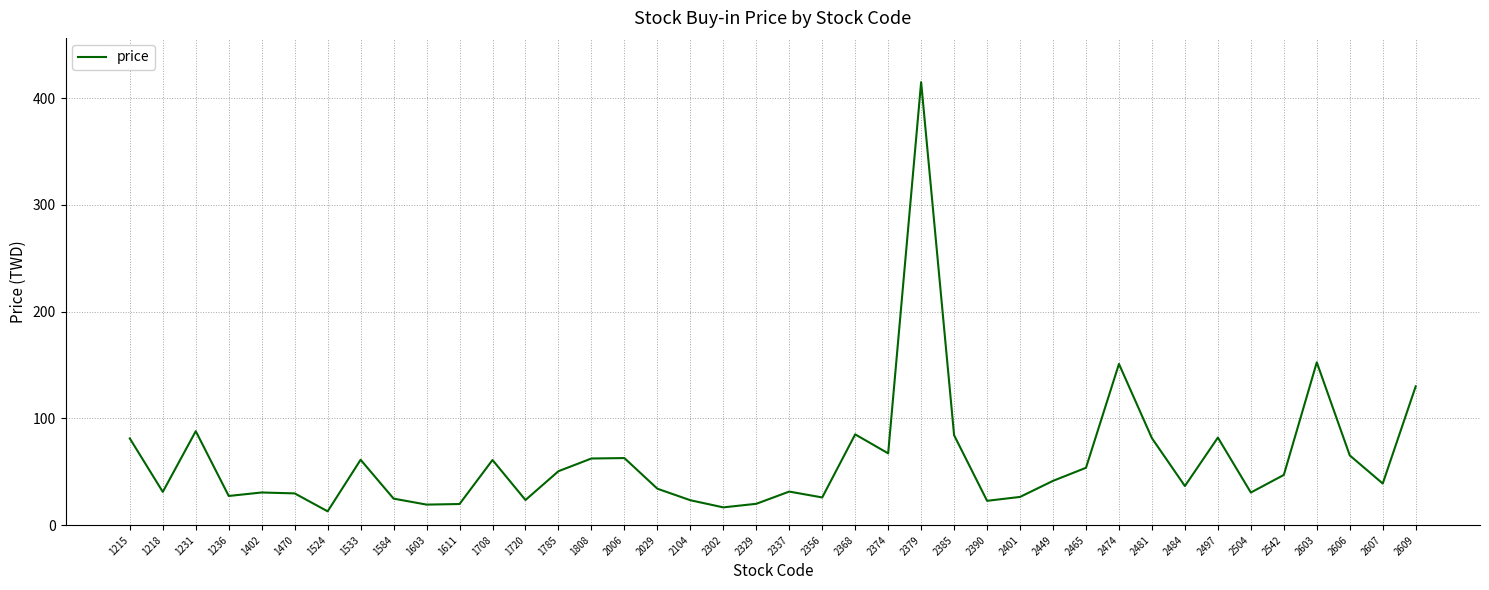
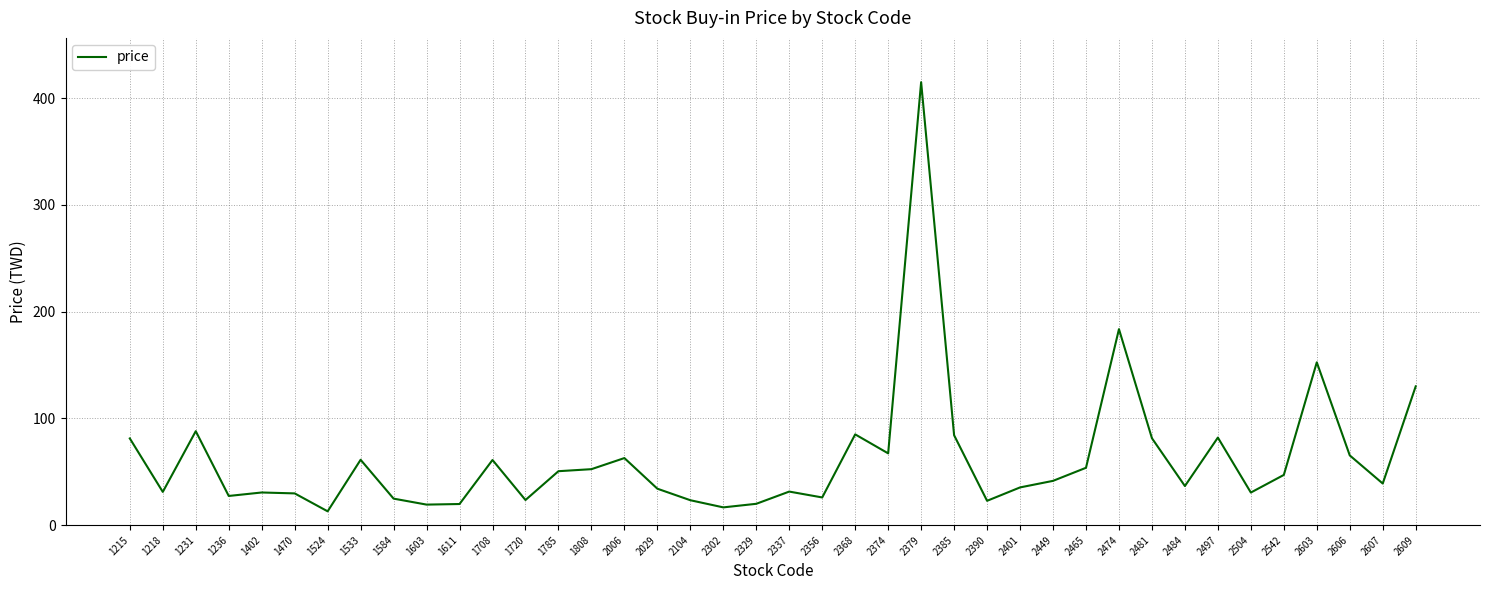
  {
    "1215": 81,
    "1218": 31,
    "1231": 88,
    "1236": 27,
    "1402": 31,
    "1470": 30,
    "1524": 13,
    "1533": 61,
    "1584": 25,
    "1603": 19,
    "1611": 20,
    "1708": 61,
    "1720": 24,
    "1785": 51,
-   "1808": 62,
+   "1808": 52,
    "2006": 63,
    "2029": 34,
    "2104": 23,
    "2302": 17,
    "2329": 20,
    "2337": 31,
    "2356": 26,
    "2368": 85,
    "2374": 67,
    "2379": 415,
    "2385": 84,
    "2390": 23,
-   "2401": 26,
+   "2401": 35,
    "2449": 41,
    "2465": 54,
-   "2474": 151,
+   "2474": 184,
    "2481": 81,
    "2484": 37,
    "2497": 82,
    "2504": 31,
    "2542": 47,
    "2603": 153,
    "2606": 65,
    "2607": 39,
    "2609": 130
  }
